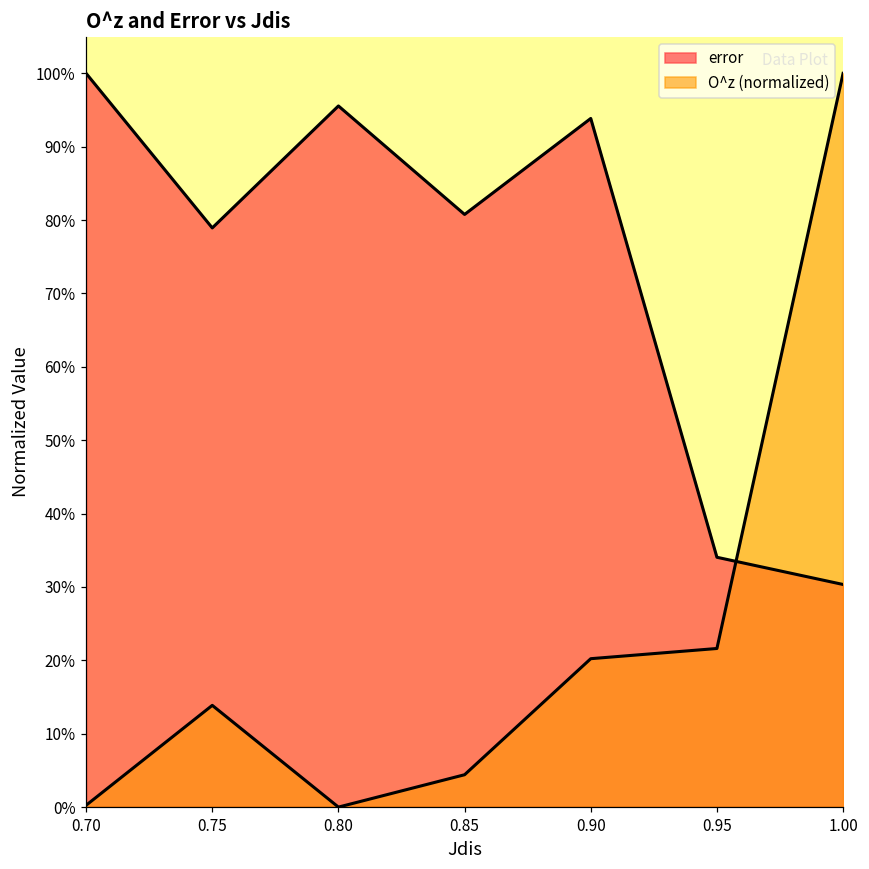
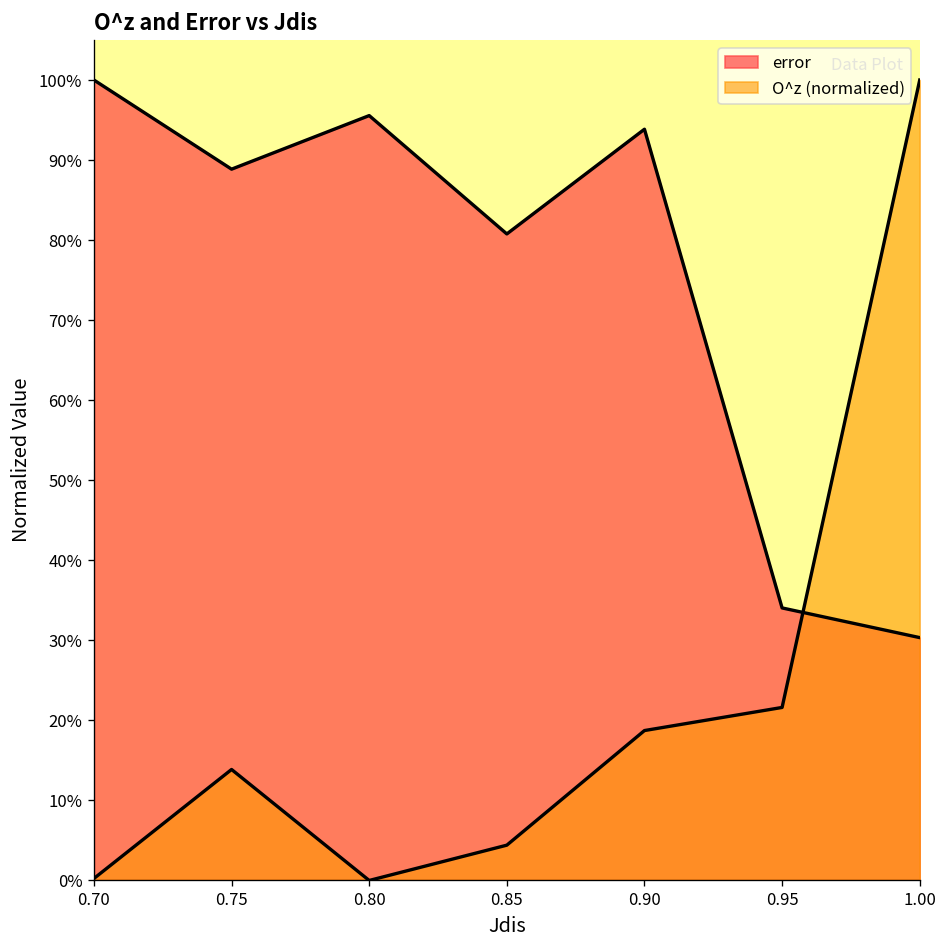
  {
    "error": {
      "0.70": "100%",
-     "0.75": "79%",
+     "0.75": "89%",
      "0.80": "96%",
      "0.85": "81%",
      "0.90": "94%",
      "0.95": "34%",
      "1.00": "30%"
    },
    "O^z (normalized)": {
      "0.70": "0%",
      "0.75": "14%",
      "0.80": "0%",
      "0.85": "4%",
-     "0.90": "20%",
+     "0.90": "19%",
      "0.95": "22%",
      "1.00": "100%"
    }
  }
